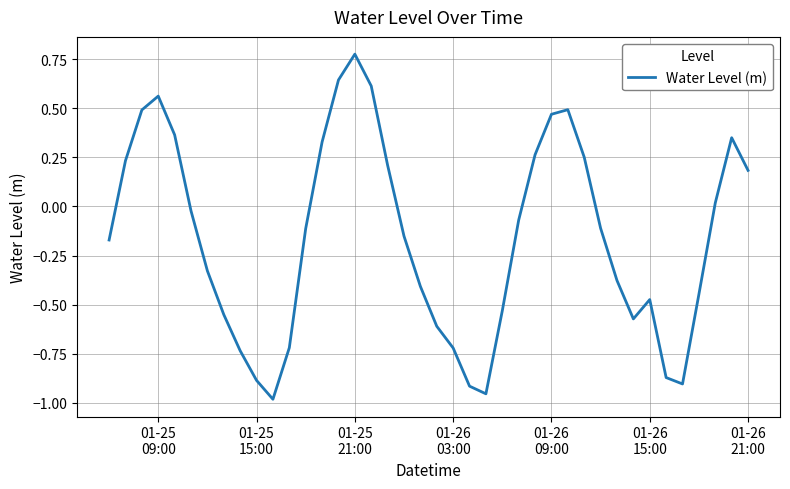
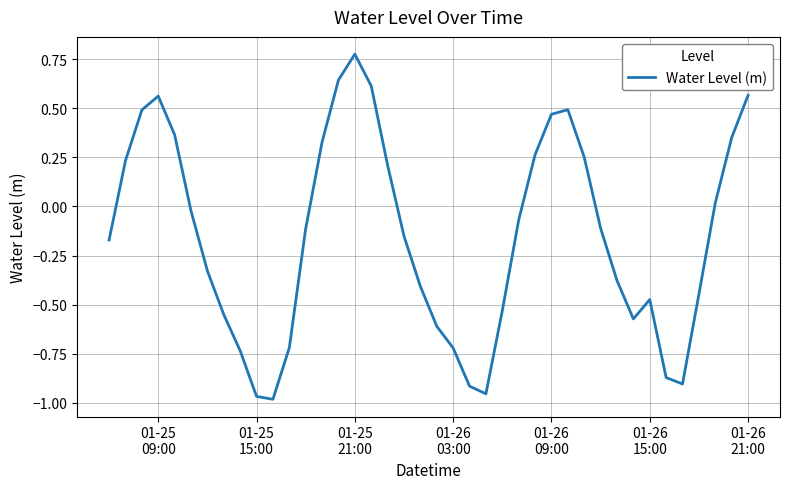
  {
    "01-25 09:00": 0.56,
-   "01-25 15:00": -0.89,
+   "01-25 15:00": -0.97,
    "01-25 21:00": 0.78,
    "01-26 03:00": -0.72,
    "01-26 09:00": 0.47,
    "01-26 15:00": -0.47,
-   "01-26 21:00": 0.18
+   "01-26 21:00": 0.57
  }
